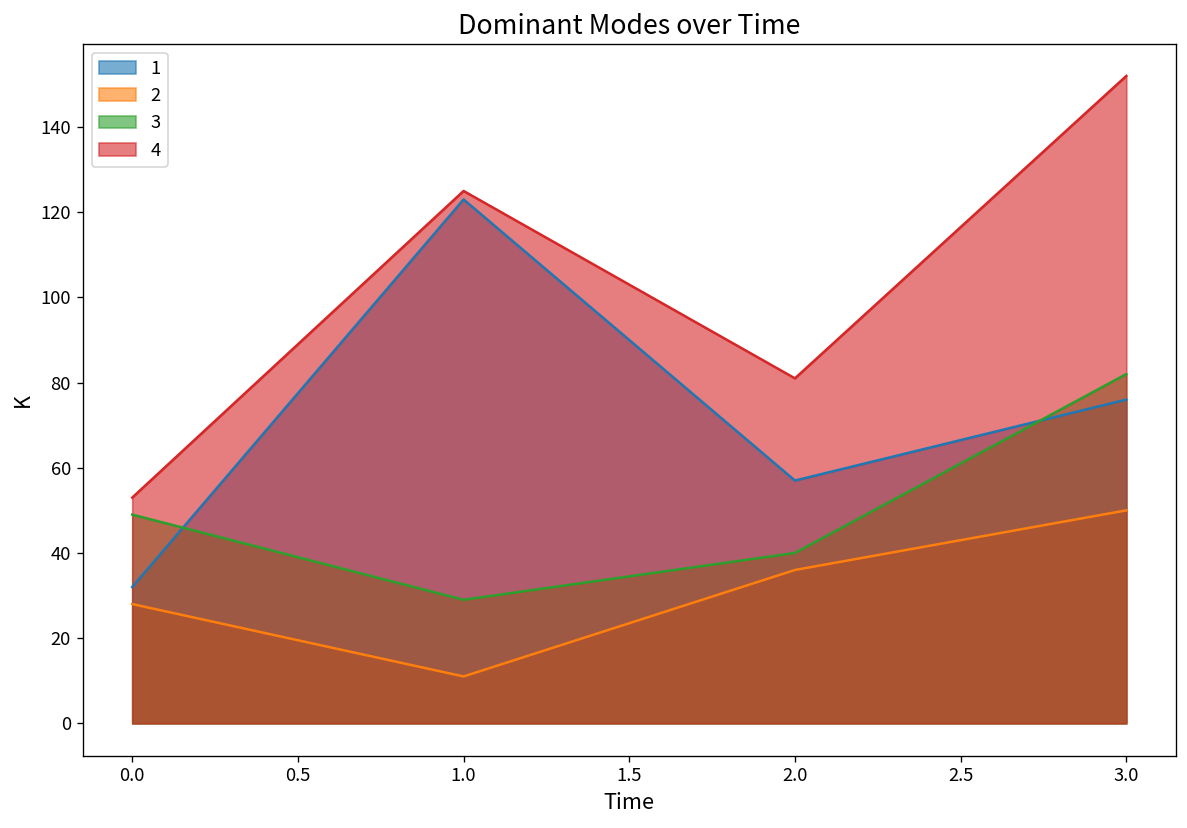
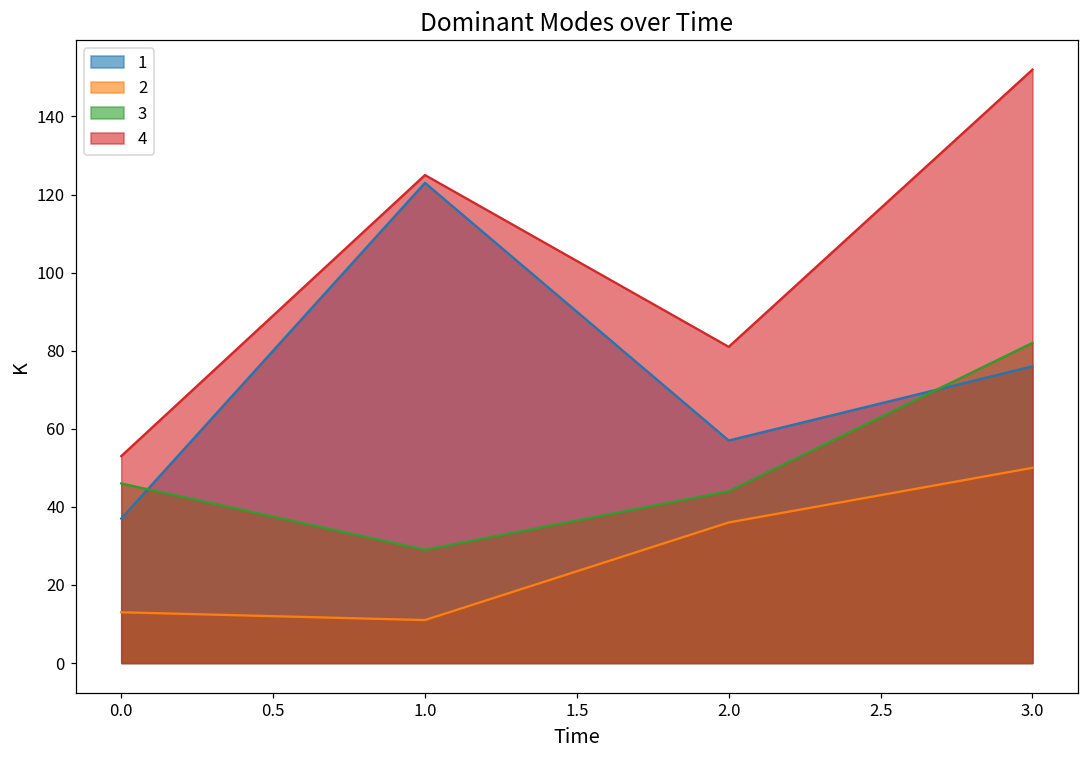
  {
    "1": {
-     "0.0": 32,
+     "0.0": 37,
      "1.0": 123,
      "2.0": 57,
      "3.0": 76
    },
    "2": {
-     "0.0": 28,
+     "0.0": 13,
      "1.0": 11,
      "2.0": 36,
      "3.0": 50
    },
    "3": {
-     "0.0": 49,
+     "0.0": 46,
      "1.0": 29,
-     "2.0": 40,
+     "2.0": 44,
      "3.0": 82
    },
    "4": {
      "0.0": 53,
      "1.0": 125,
      "2.0": 81,
      "3.0": 152
    }
  }
